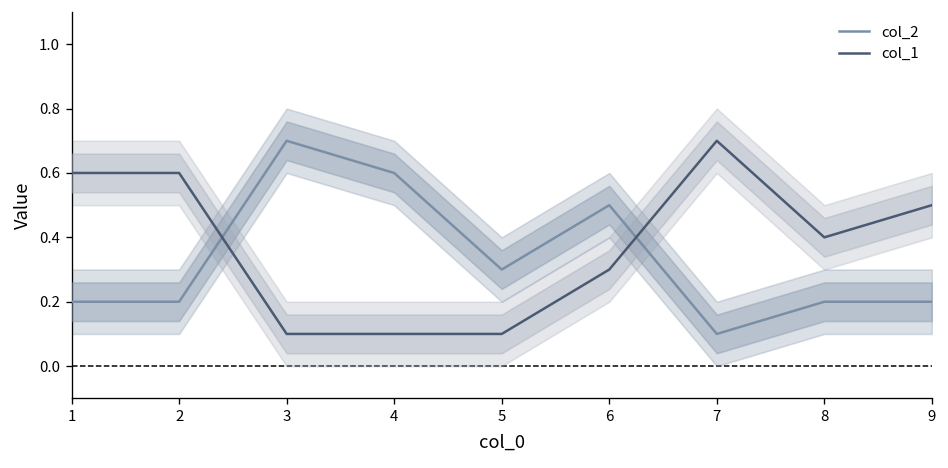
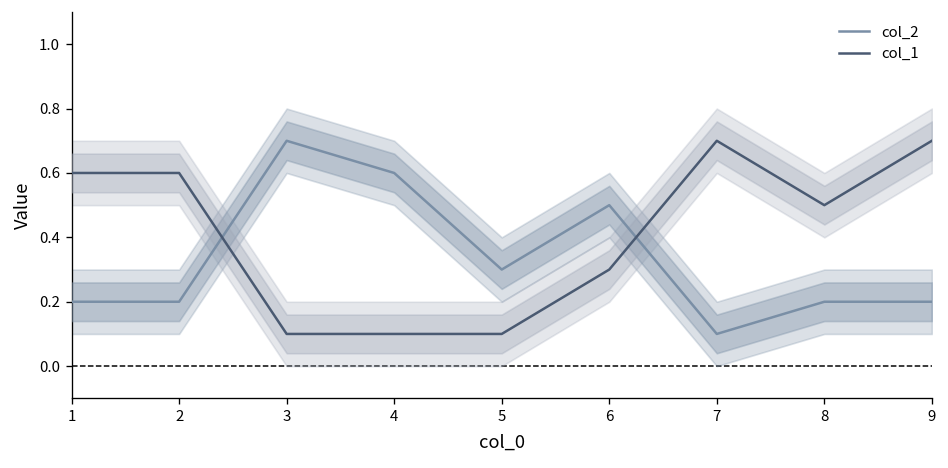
  {
    "col_1": {
      "1": 0.6,
      "2": 0.6,
      "3": 0.1,
      "4": 0.1,
      "5": 0.1,
      "6": 0.3,
      "7": 0.7,
-     "8": 0.4,
-     "9": 0.5
+     "8": 0.5,
+     "9": 0.7
    }
  }
